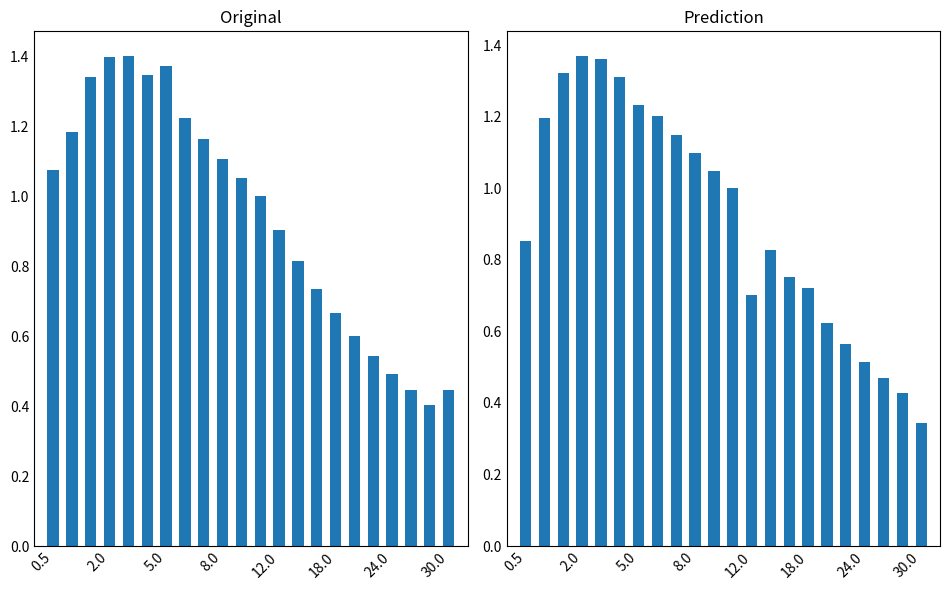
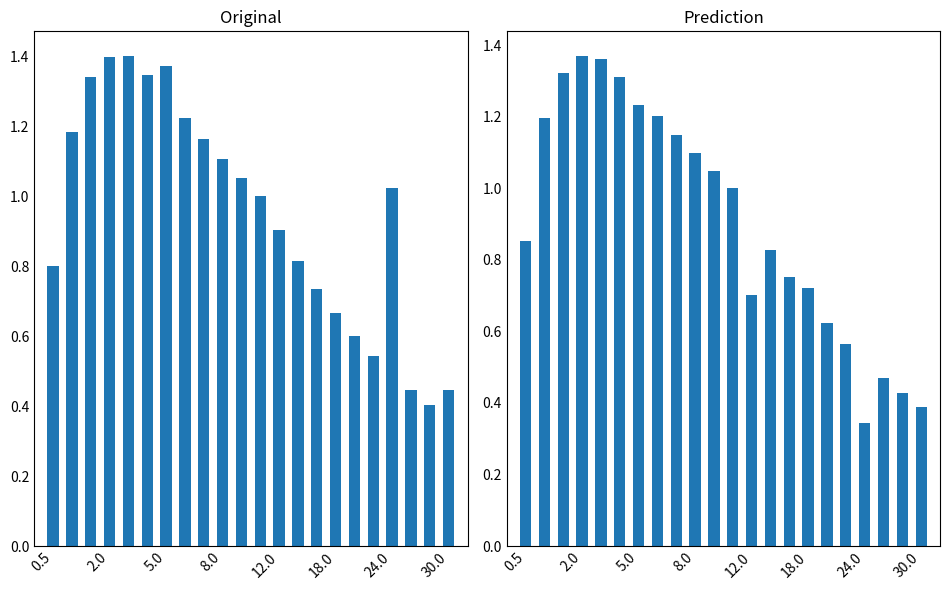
  {
    "Original": {
-     "0.5": 1.08,
+     "0.5": 0.80,
      "2.0": 1.40,
      "5.0": 1.37,
      "8.0": 1.11,
      "12.0": 0.90,
      "18.0": 0.67,
-     "24.0": 0.49,
+     "24.0": 1.02,
      "30.0": 0.45
    },
    "Prediction": {
      "0.5": 0.85,
      "2.0": 1.37,
      "5.0": 1.23,
      "8.0": 1.10,
      "12.0": 0.70,
      "18.0": 0.72,
-     "24.0": 0.52,
-     "30.0": 0.34
+     "24.0": 0.34,
+     "30.0": 0.39
    }
  }
